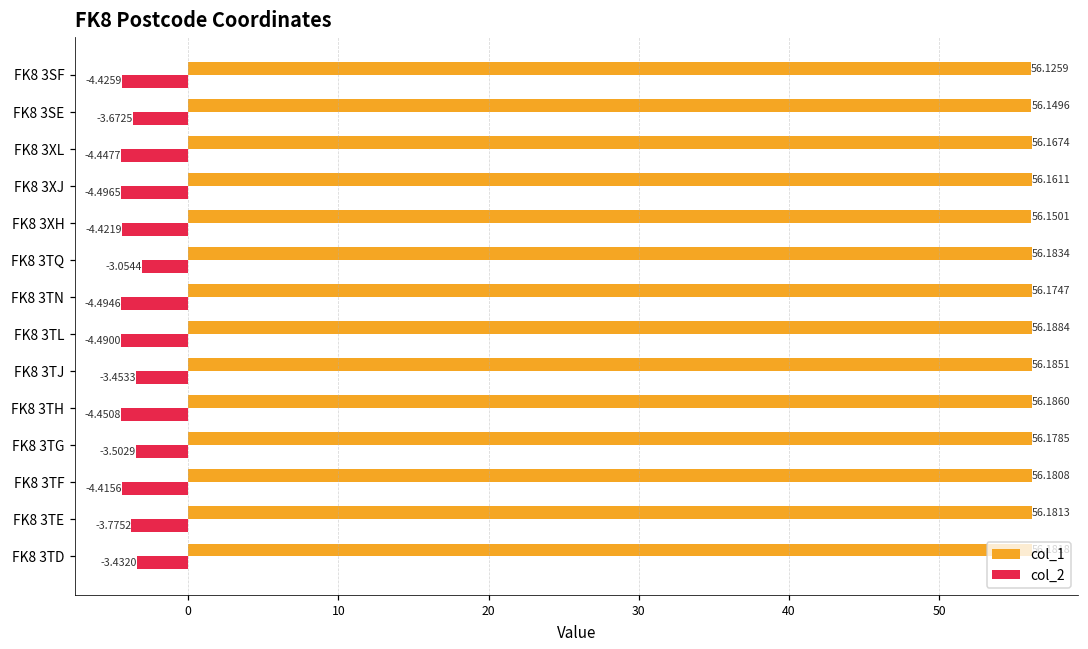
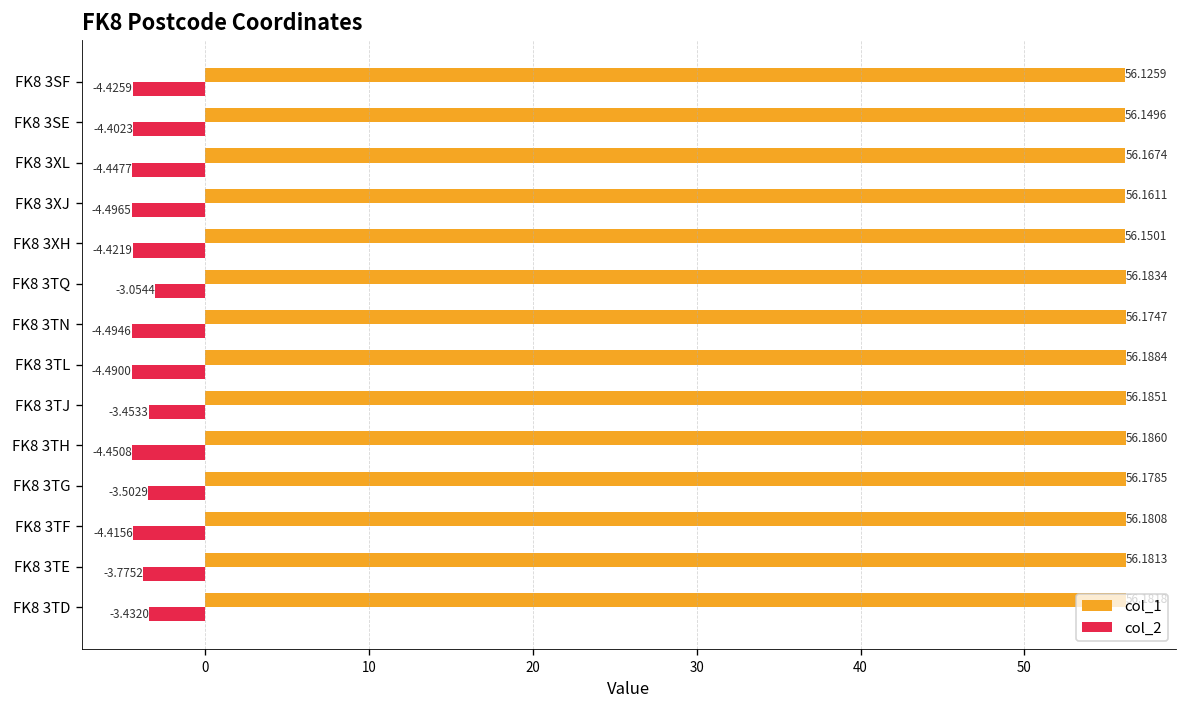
  {
    "col_1": {
      "FK8 3SF": 56.1259,
      "FK8 3SE": 56.1496,
      "FK8 3XL": 56.1674,
      "FK8 3XJ": 56.1611,
      "FK8 3XH": 56.1501,
      "FK8 3TQ": 56.1834,
      "FK8 3TN": 56.1747,
      "FK8 3TL": 56.1884,
      "FK8 3TJ": 56.1851,
      "FK8 3TH": 56.1860,
      "FK8 3TG": 56.1785,
      "FK8 3TF": 56.1808,
      "FK8 3TE": 56.1813
    },
    "col_2": {
      "FK8 3SF": -4.4259,
-     "FK8 3SE": -3.6725,
+     "FK8 3SE": -4.4023,
      "FK8 3XL": -4.4477,
      "FK8 3XJ": -4.4965,
      "FK8 3XH": -4.4219,
      "FK8 3TQ": -3.0544,
      "FK8 3TN": -4.4946,
      "FK8 3TL": -4.4900,
      "FK8 3TJ": -3.4533,
      "FK8 3TH": -4.4508,
      "FK8 3TG": -3.5029,
      "FK8 3TF": -4.4156,
      "FK8 3TE": -3.7752,
      "FK8 3TD": -3.4320
    }
  }
